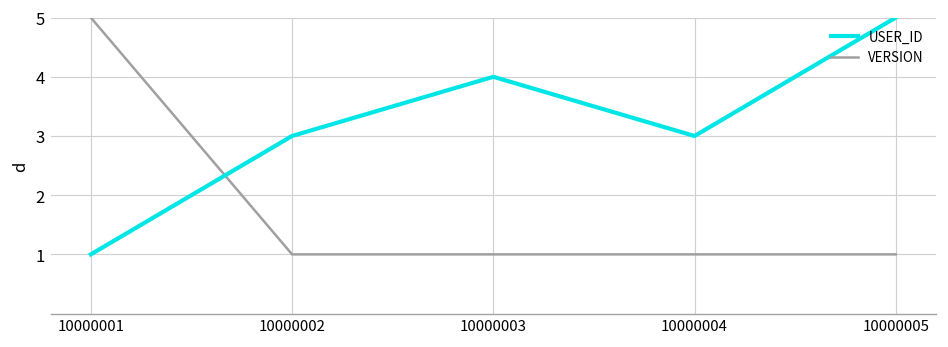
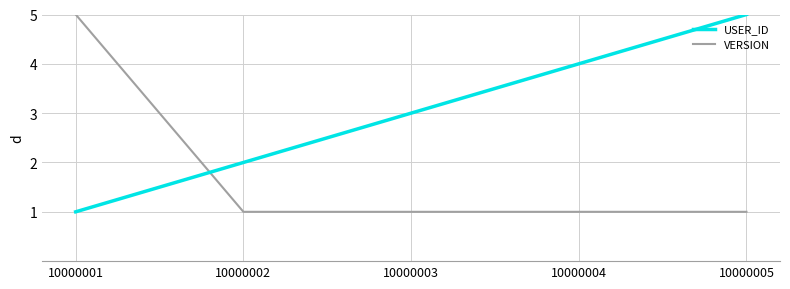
  {
    "USER_ID": {
      "10000001": 1.0,
-     "10000002": 3.0,
-     "10000003": 4.0,
-     "10000004": 3.0,
+     "10000002": 2.0,
+     "10000003": 3.0,
+     "10000004": 4.0,
      "10000005": 5.0
    },
    "VERSION": {
      "10000001": 5.0,
      "10000002": 1.0,
      "10000003": 1.0,
      "10000004": 1.0,
      "10000005": 1.0
    }
  }
